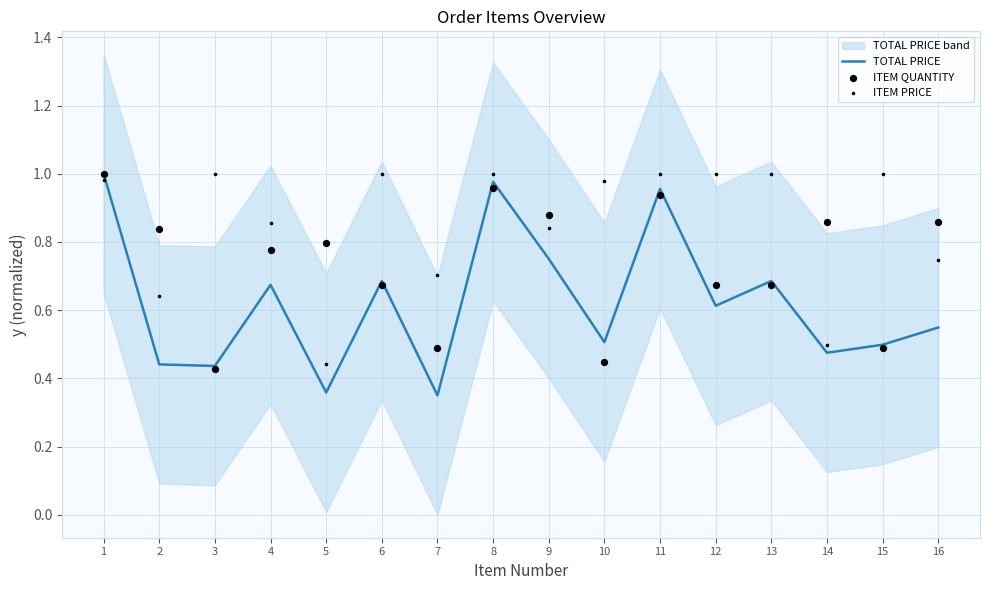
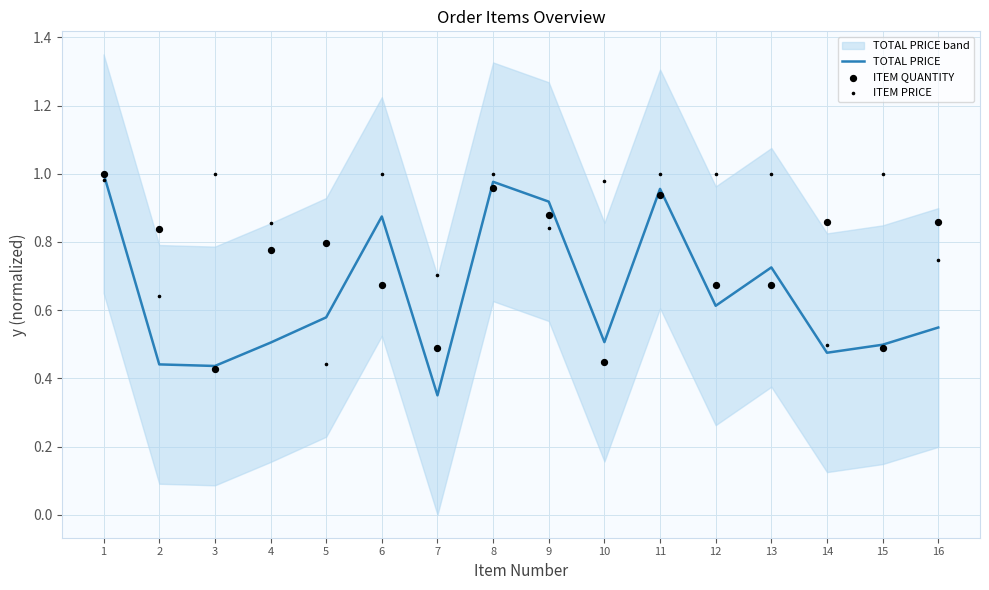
  {
    "TOTAL PRICE": {
      "2": 0.44,
      "3": 0.44,
-     "4": 0.67,
-     "5": 0.36,
-     "6": 0.69,
+     "4": 0.50,
+     "5": 0.58,
+     "6": 0.87,
      "7": 0.35,
      "8": 0.98,
-     "9": 0.75,
+     "9": 0.92,
      "10": 0.51,
      "11": 0.96,
      "12": 0.61,
-     "13": 0.69,
+     "13": 0.73,
      "14": 0.47,
      "15": 0.50,
      "16": 0.55
    }
  }
